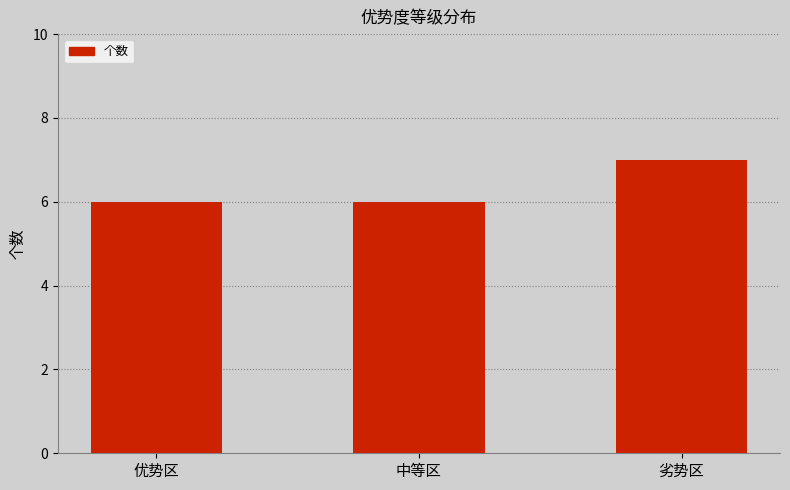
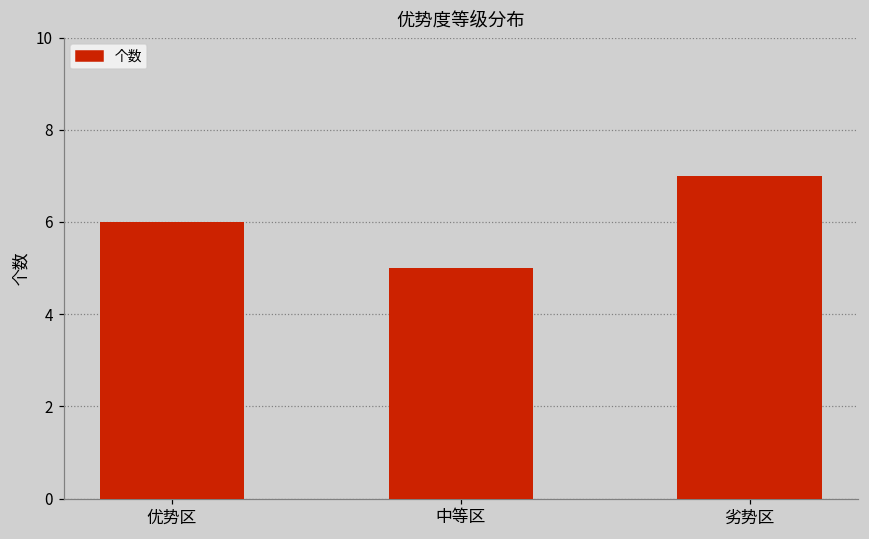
  {
    "优势区": 6,
-   "中等区": 6,
+   "中等区": 5,
    "劣势区": 7
  }
